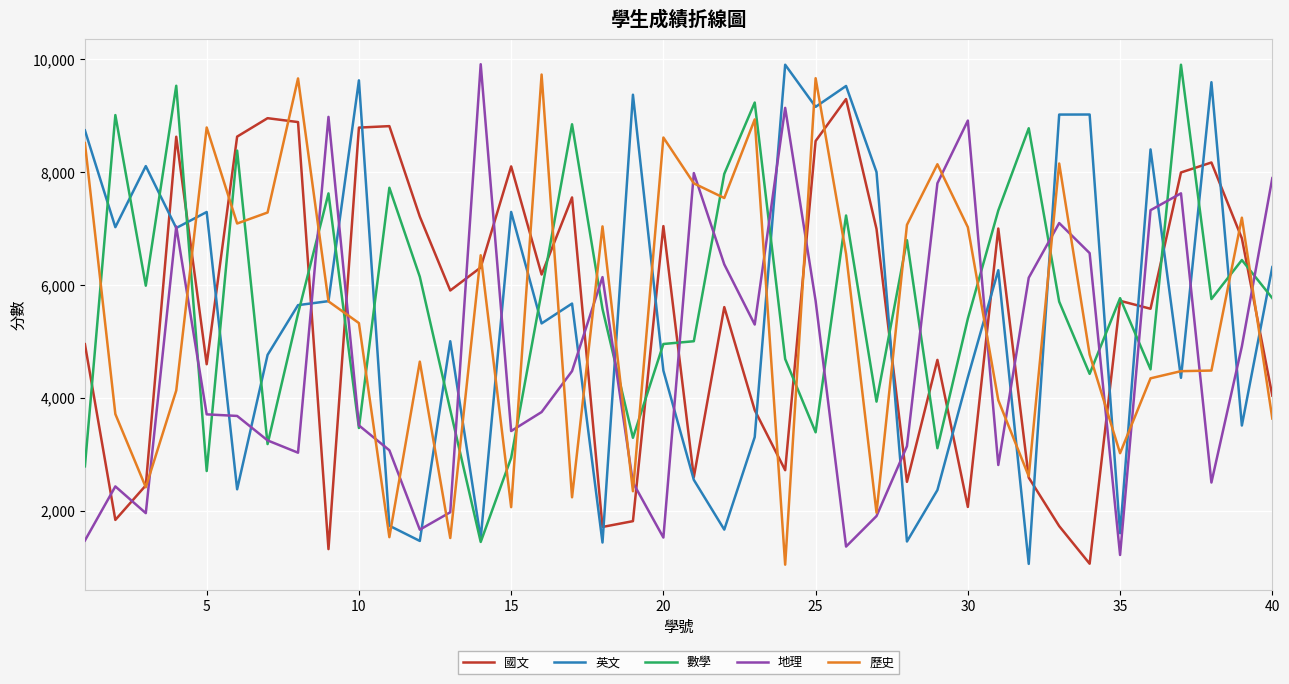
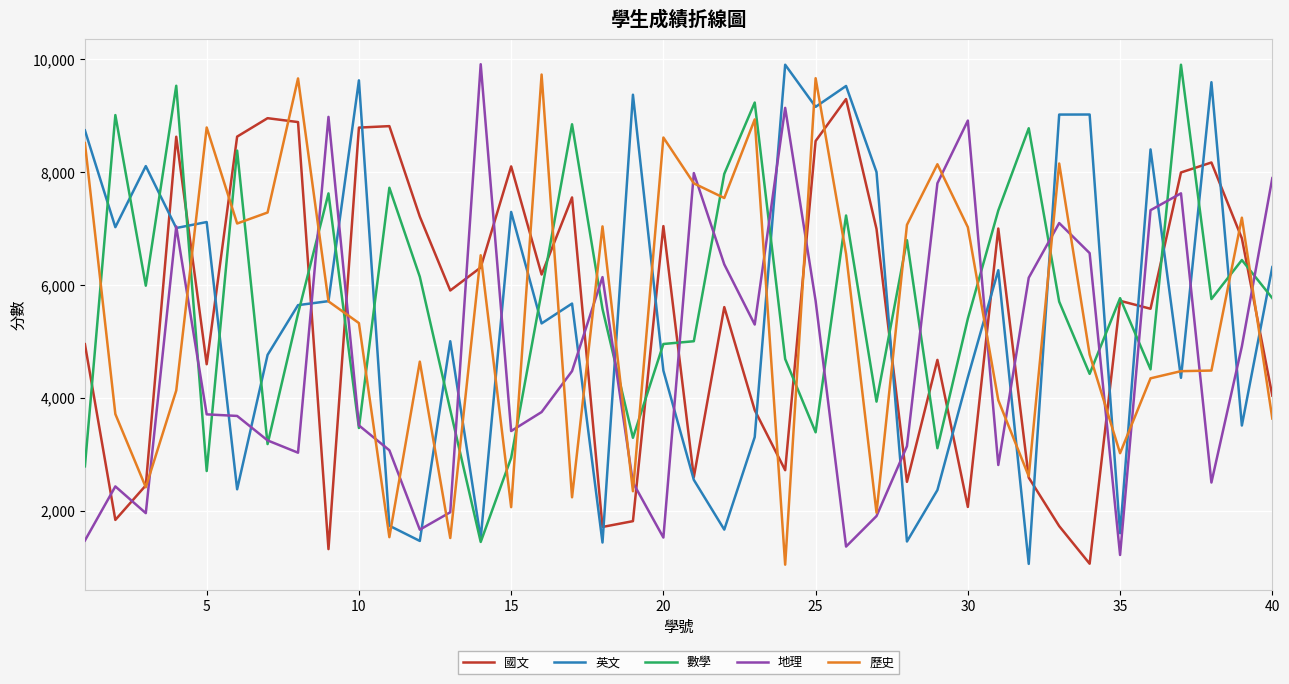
  {
    "國文": {
      "5": "4,600",
      "10": "8,800",
      "15": "8,100",
      "20": "7,000",
      "25": "8,600",
      "30": "2,100",
      "35": "5,700",
      "40": "4,000"
    },
    "英文": {
-     "5": "7,300",
+     "5": "7,100",
      "10": "9,600",
      "15": "7,300",
      "20": "4,500",
      "25": "9,200",
      "30": "4,400",
      "35": "1,600",
      "40": "6,300"
    },
    "數學": {
      "5": "2,700",
      "10": "3,500",
      "15": "2,900",
      "20": "5,000",
      "25": "3,400",
      "30": "5,400",
      "35": "5,800",
      "40": "5,800"
    },
    "地理": {
      "5": "3,700",
      "10": "3,500",
      "15": "3,400",
      "20": "1,500",
      "25": "5,700",
      "30": "8,900",
      "35": "1,200",
      "40": "7,900"
    },
    "歷史": {
      "5": "8,800",
      "10": "5,300",
      "15": "2,100",
      "20": "8,600",
      "25": "9,700",
      "30": "7,000",
      "35": "3,000",
      "40": "3,600"
    }
  }
